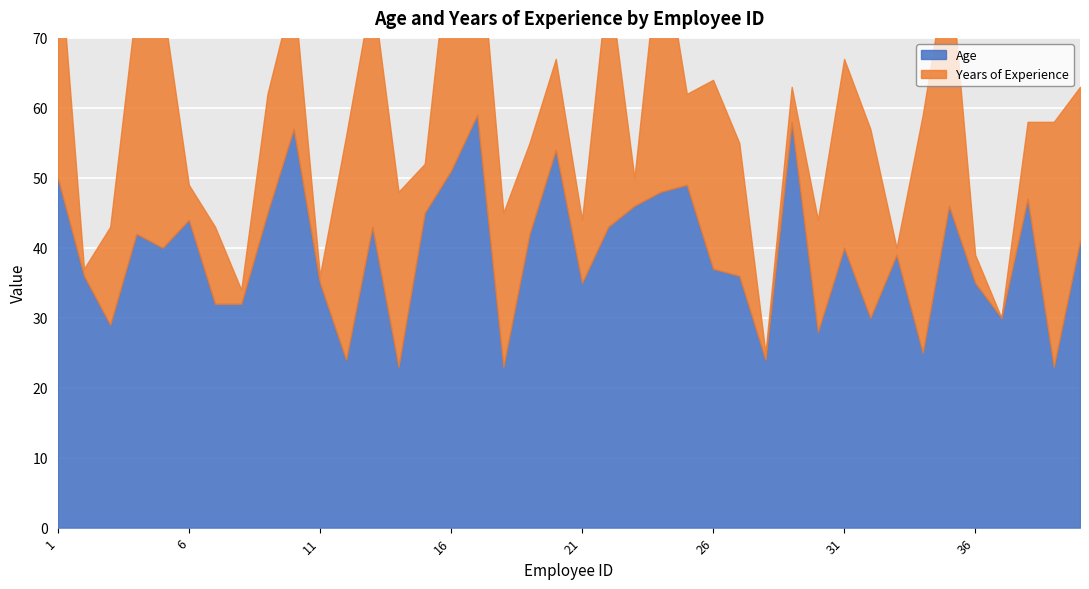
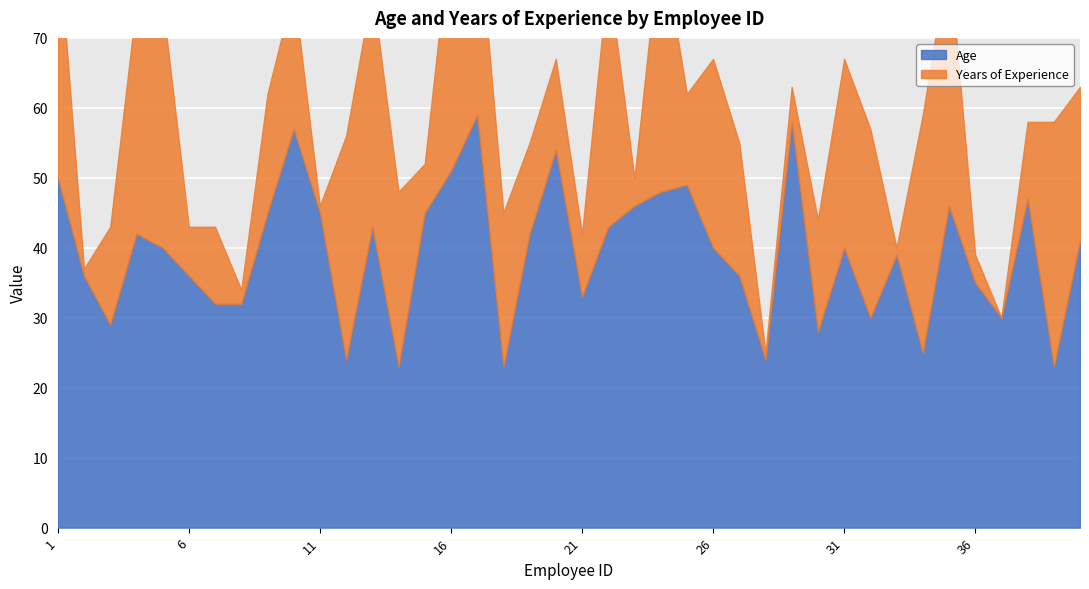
  {
    "Age": {
      "1": 50,
-     "6": 44,
-     "11": 35,
+     "6": 36,
+     "11": 45,
      "16": 51,
-     "21": 35,
-     "26": 37,
+     "21": 33,
+     "26": 40,
      "31": 40,
      "36": 35
    },
    "Years of Experience": {
-     "6": 5,
+     "6": 7,
      "11": 1,
      "21": 9,
      "26": 27,
      "31": 27,
      "36": 4
    }
  }
